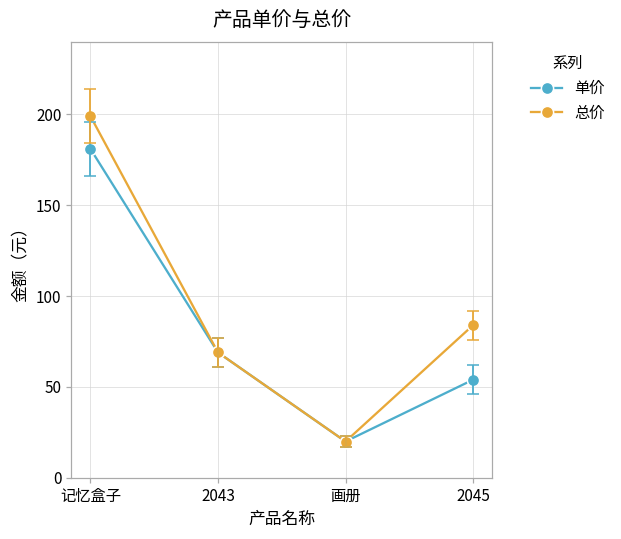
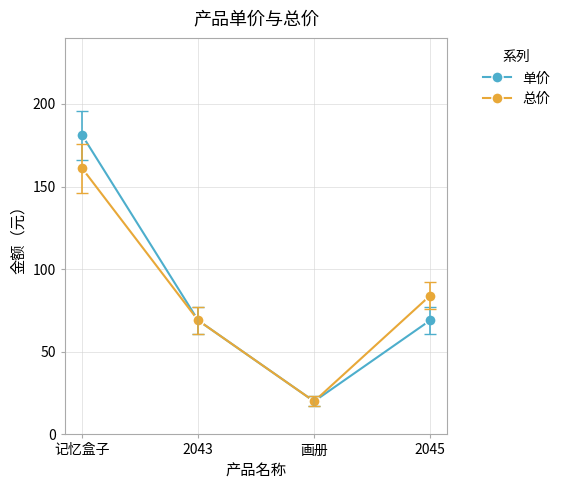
  {
    "单价": {
      "记忆盒子": 181,
-     "2045": 54
+     "2045": 69
    },
    "总价": {
-     "记忆盒子": 199,
+     "记忆盒子": 161,
      "2045": 84
    }
  }
